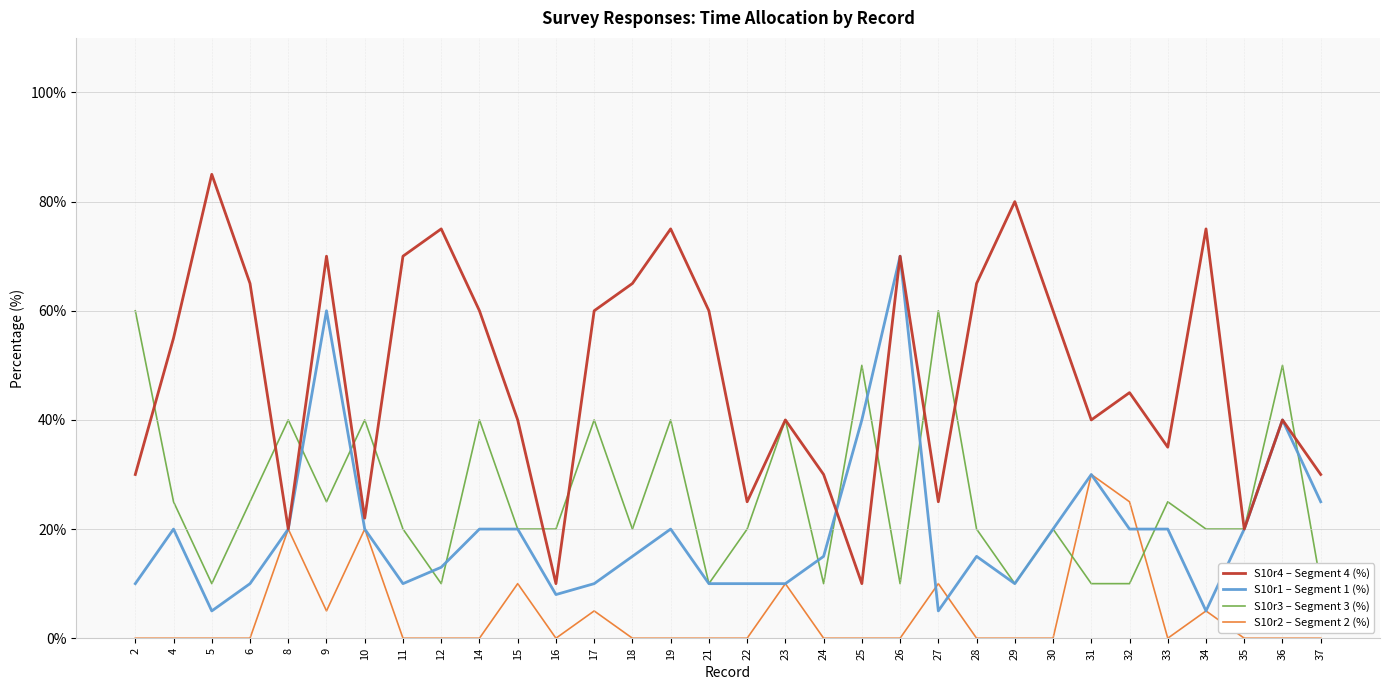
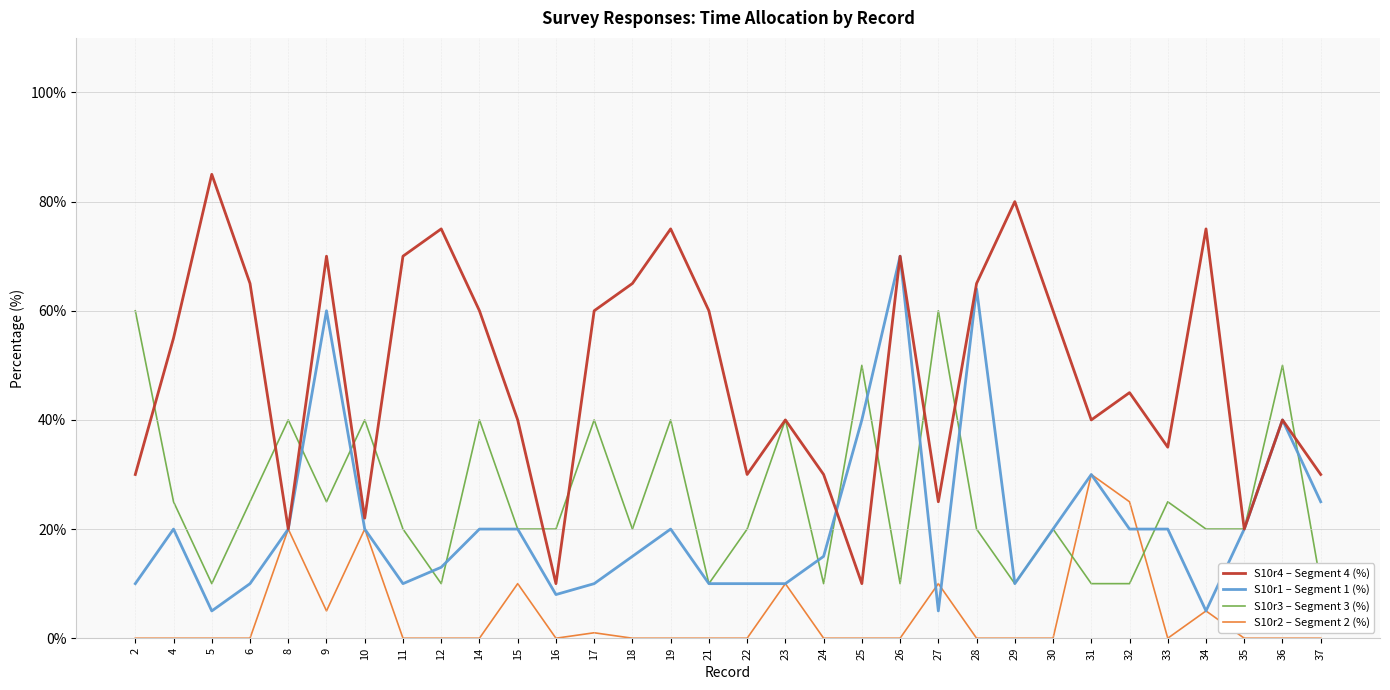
  {
    "S10r4 – Segment 4 (%)": {
      "2": "30%",
      "4": "55%",
      "5": "85%",
      "6": "65%",
      "9": "70%",
      "10": "22%",
      "11": "70%",
      "12": "75%",
      "14": "60%",
      "15": "40%",
      "16": "10%",
      "17": "60%",
      "18": "65%",
      "19": "75%",
      "21": "60%",
-     "22": "25%",
+     "22": "30%",
      "24": "30%",
      "25": "10%",
      "27": "25%",
      "28": "65%",
      "29": "80%",
      "30": "60%",
      "31": "40%",
      "32": "45%",
      "33": "35%",
      "34": "75%",
      "37": "30%"
    },
    "S10r1 – Segment 1 (%)": {
      "2": "10%",
      "4": "20%",
      "5": "5%",
      "6": "10%",
      "9": "60%",
      "11": "10%",
      "12": "13%",
      "14": "20%",
      "16": "8%",
      "17": "10%",
      "18": "15%",
      "19": "20%",
      "22": "10%",
      "24": "15%",
      "25": "40%",
      "27": "5%",
-     "28": "15%",
+     "28": "64%",
      "32": "20%",
      "33": "20%",
      "37": "25%"
    },
    "S10r3 – Segment 3 (%)": {
      "2": "60%",
      "4": "25%",
      "5": "10%",
      "6": "25%",
      "8": "40%",
      "9": "25%",
      "10": "40%",
      "11": "20%",
      "12": "10%",
      "14": "40%",
      "16": "20%",
      "17": "40%",
      "18": "20%",
      "19": "40%",
      "22": "20%",
      "24": "10%",
      "25": "50%",
      "26": "10%",
      "27": "60%",
      "28": "20%",
      "31": "10%",
      "32": "10%",
      "33": "25%",
      "34": "20%",
      "36": "50%"
    },
    "S10r2 – Segment 2 (%)": {
      "2": "0%",
      "4": "0%",
      "5": "0%",
      "6": "0%",
      "9": "5%",
      "11": "0%",
      "12": "0%",
      "14": "0%",
      "15": "10%",
      "16": "0%",
-     "17": "5%",
+     "17": "1%",
      "18": "0%",
      "19": "0%",
      "21": "0%",
      "22": "0%",
      "24": "0%",
      "25": "0%",
      "26": "0%",
      "27": "10%",
      "28": "0%",
      "29": "0%",
      "30": "0%",
      "32": "25%",
      "33": "0%",
      "35": "0%",
      "36": "0%",
      "37": "0%"
    }
  }
